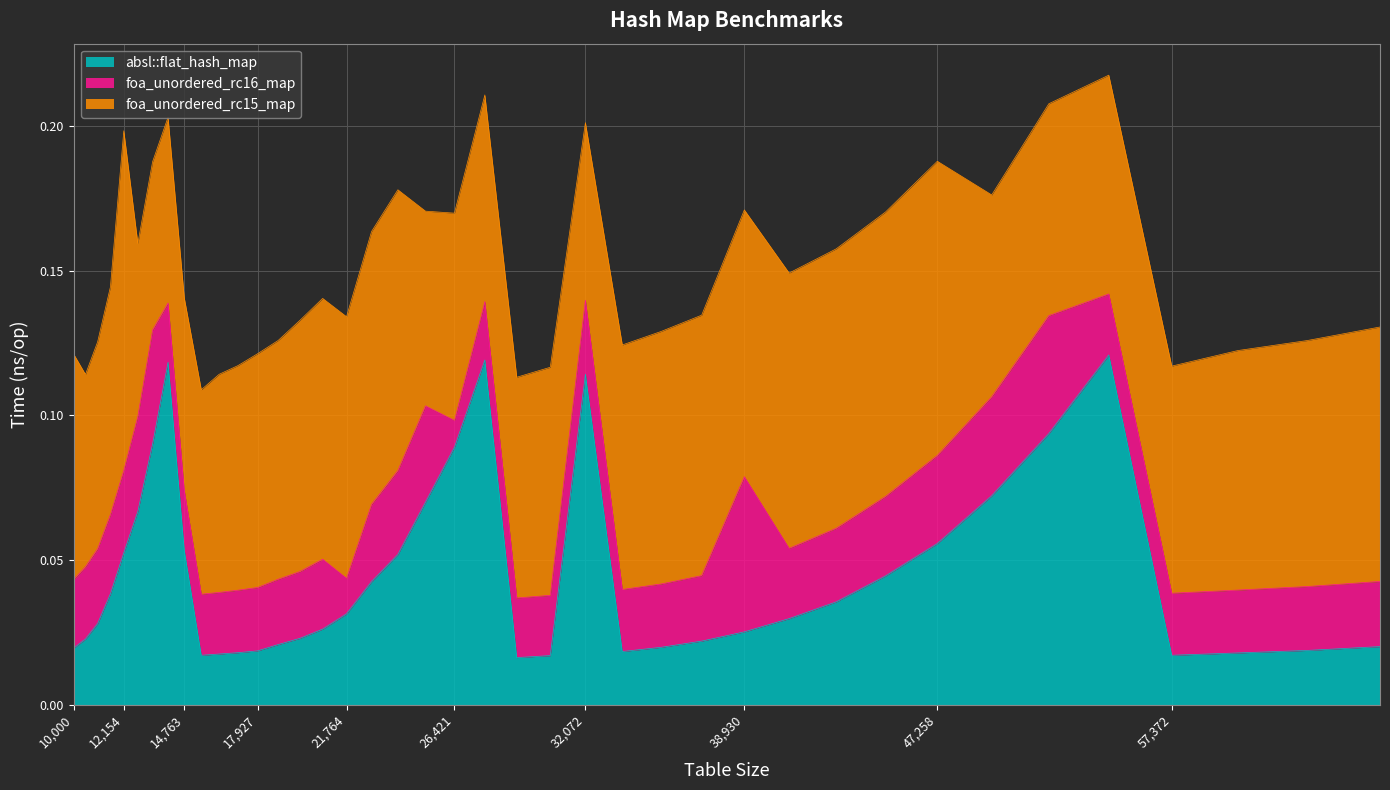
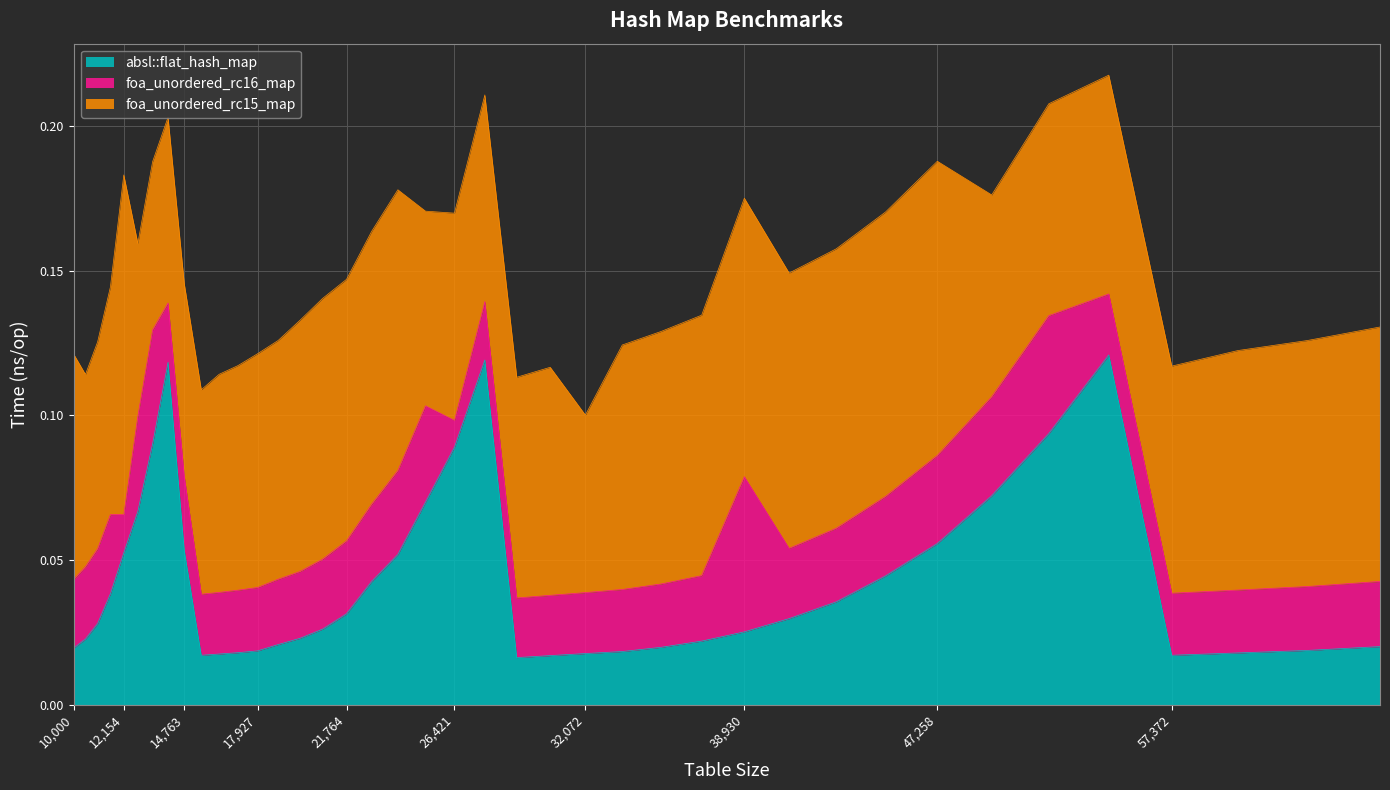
  {
    "absl::flat_hash_map": {
      "10,000": 0.020,
      "12,154": 0.053,
      "14,763": 0.053,
      "17,927": 0.019,
      "21,764": 0.031,
      "26,421": 0.089,
-     "32,072": 0.114,
+     "32,072": 0.018,
      "38,930": 0.025,
      "47,258": 0.056,
      "57,372": 0.017
    },
    "foa_unordered_rc16_map": {
      "10,000": 0.024,
-     "12,154": 0.029,
-     "14,763": 0.021,
+     "12,154": 0.013,
+     "14,763": 0.026,
      "17,927": 0.022,
-     "21,764": 0.012,
+     "21,764": 0.025,
      "26,421": 0.009,
-     "32,072": 0.026,
+     "32,072": 0.021,
      "38,930": 0.054,
      "47,258": 0.030,
      "57,372": 0.021
    },
    "foa_unordered_rc15_map": {
      "10,000": 0.078,
      "12,154": 0.117,
      "14,763": 0.067,
      "17,927": 0.081,
      "21,764": 0.090,
      "26,421": 0.072,
      "32,072": 0.061,
-     "38,930": 0.092,
+     "38,930": 0.096,
      "47,258": 0.102,
      "57,372": 0.078
    }
  }
